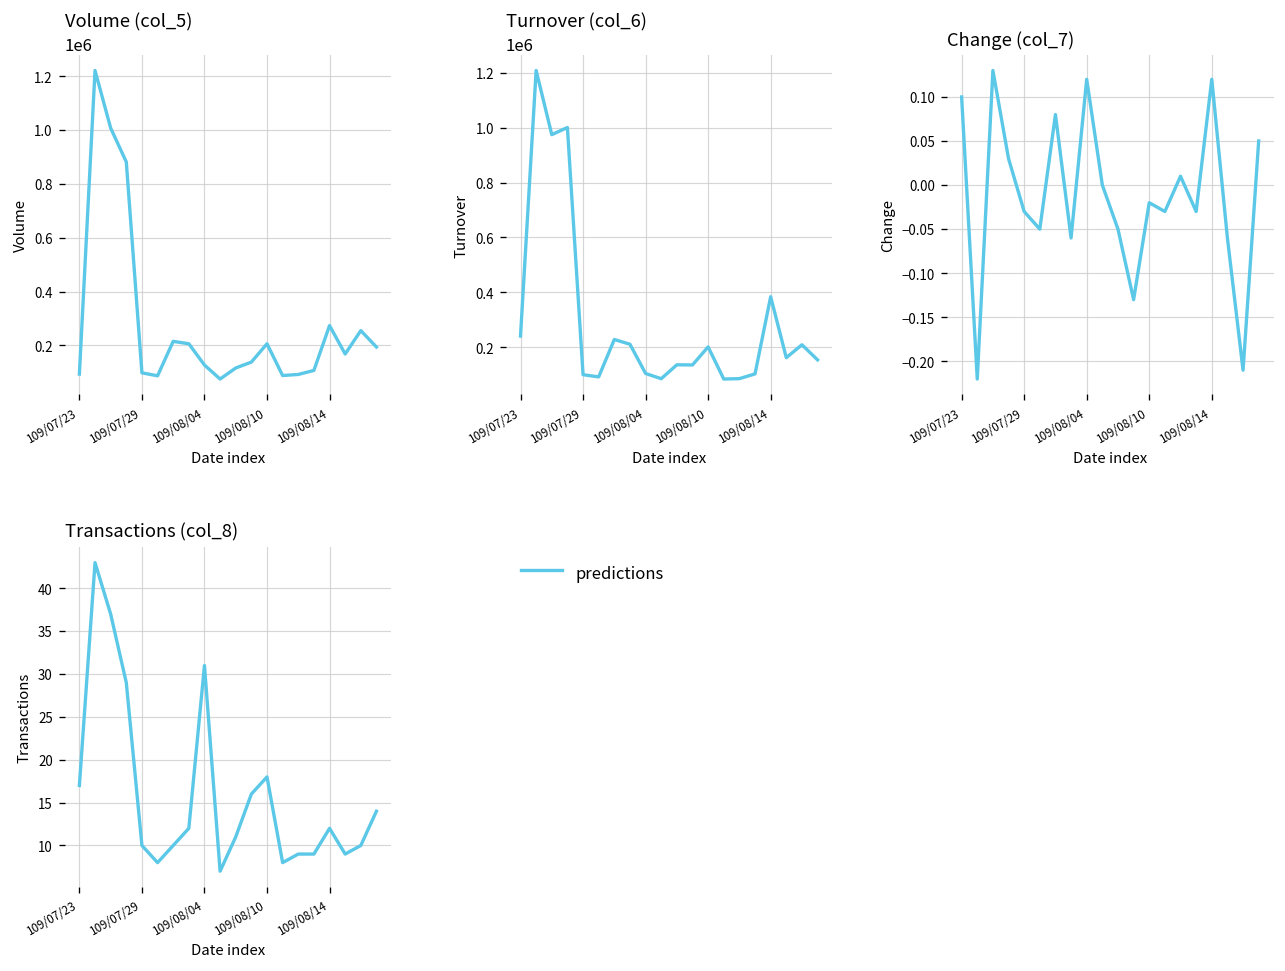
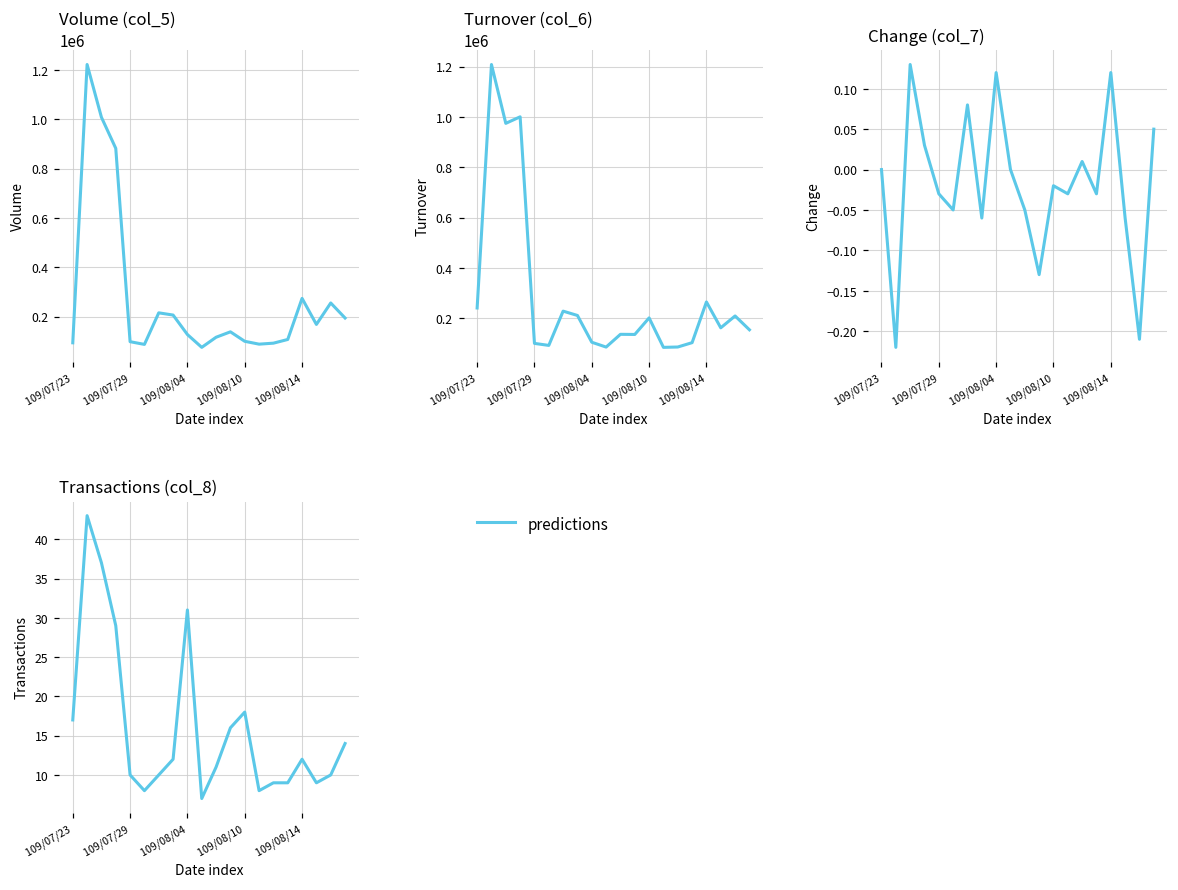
  {
    "Volume (col_5)": {
      "109/07/23": 90000,
      "109/07/29": 100000,
      "109/08/04": 130000,
-     "109/08/10": 210000,
+     "109/08/10": 100000,
      "109/08/14": 270000
    },
    "Turnover (col_6)": {
      "109/07/23": 240000,
      "109/07/29": 100000,
      "109/08/04": 100000,
      "109/08/10": 200000,
-     "109/08/14": 380000
+     "109/08/14": 260000
    },
    "Change (col_7)": {
-     "109/07/23": 0.1,
+     "109/07/23": 0.0,
      "109/07/29": -0.03,
      "109/08/04": 0.12,
      "109/08/10": -0.02,
      "109/08/14": 0.12
    },
    "Transactions (col_8)": {
      "109/07/23": 17,
      "109/07/29": 10,
      "109/08/04": 31,
      "109/08/10": 18,
      "109/08/14": 12
    }
  }
